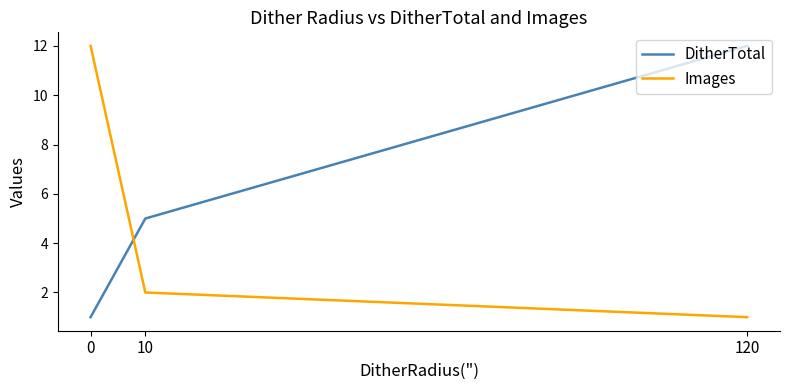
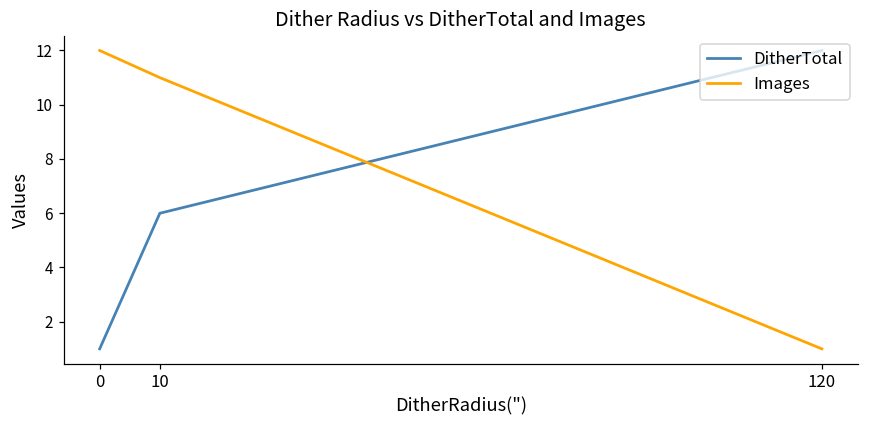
  {
    "DitherTotal": {
      "0": 1,
-     "10": 5
+     "10": 6
    },
    "Images": {
      "0": 12,
-     "10": 2,
+     "10": 11,
      "120": 1
    }
  }
